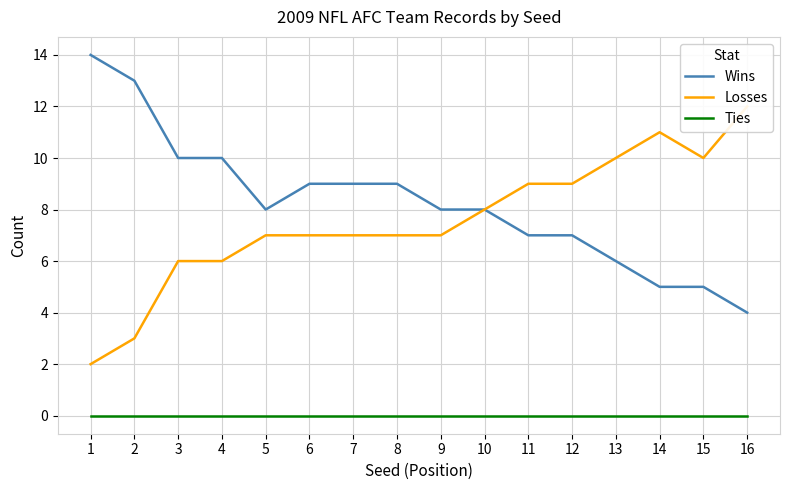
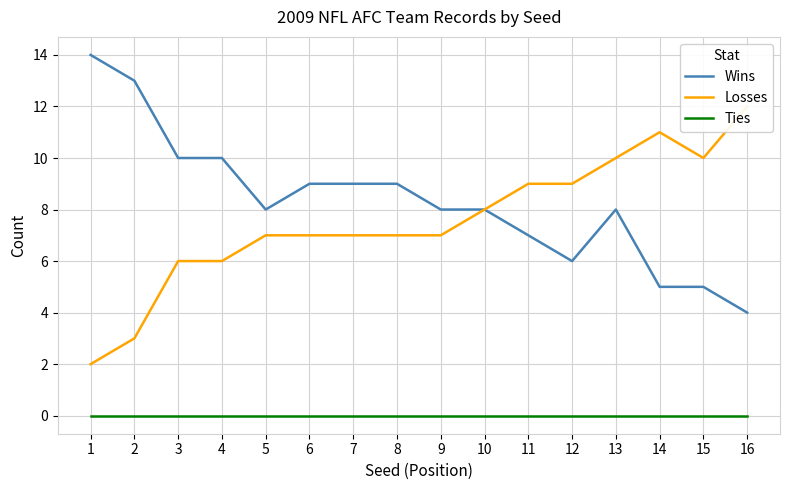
  {
    "Wins": {
      "1": 14,
      "2": 13,
      "3": 10,
      "4": 10,
      "5": 8,
      "6": 9,
      "7": 9,
      "8": 9,
      "9": 8,
      "11": 7,
-     "12": 7,
-     "13": 6,
+     "12": 6,
+     "13": 8,
      "14": 5,
      "15": 5,
      "16": 4
    },
    "Losses": {
      "1": 2,
      "2": 3,
      "3": 6,
      "4": 6,
      "5": 7,
      "6": 7,
      "7": 7,
      "8": 7,
      "9": 7,
      "11": 9,
      "12": 9,
      "13": 10,
      "14": 11,
      "15": 10
    },
    "Ties": {
      "1": 0,
      "2": 0,
      "3": 0,
      "4": 0,
      "5": 0,
      "6": 0,
      "7": 0,
      "8": 0,
      "9": 0,
      "10": 0,
      "11": 0,
      "12": 0,
      "13": 0,
      "14": 0,
      "15": 0,
      "16": 0
    }
  }
